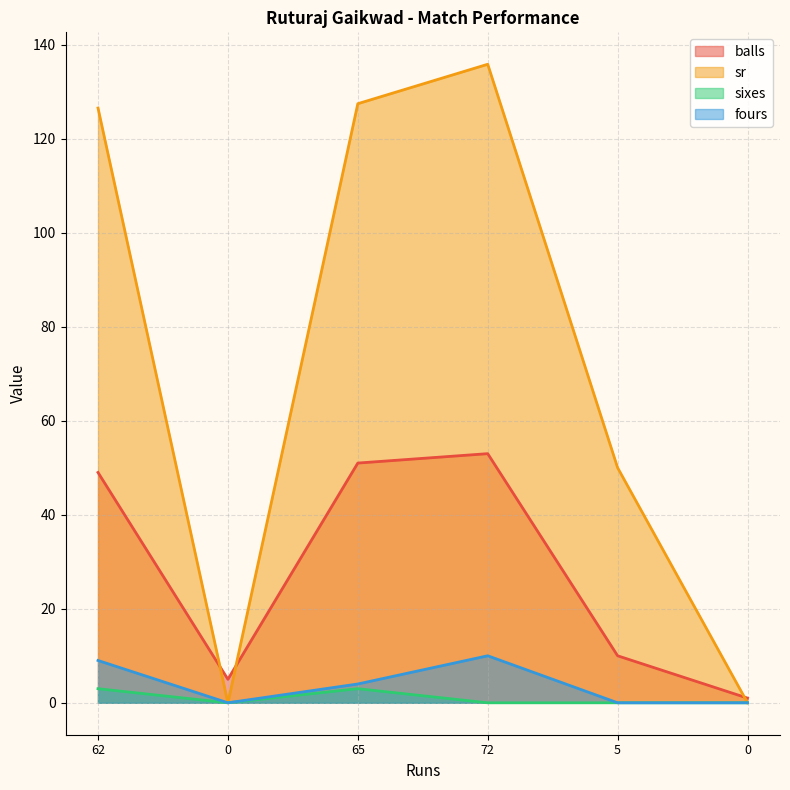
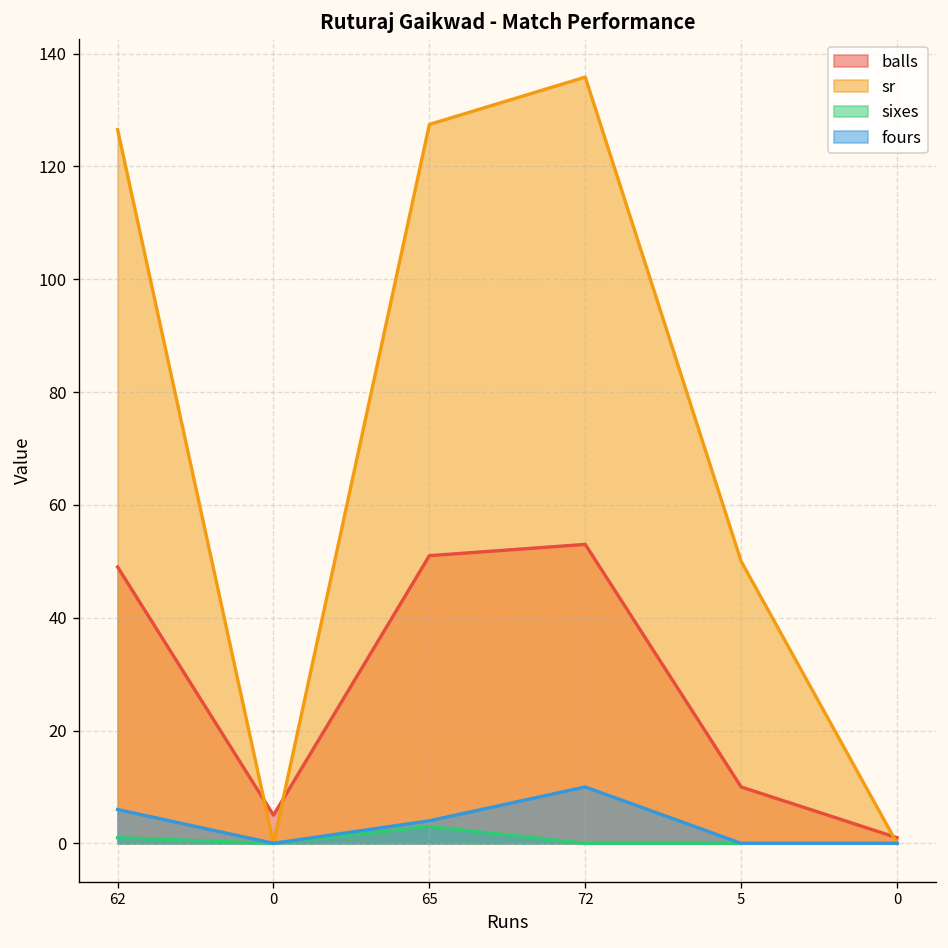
  {
    "balls": {
      "62": 49,
      "65": 51,
      "72": 53,
      "5": 10
    },
    "sr": {
      "62": 127,
      "65": 127,
      "72": 136,
      "5": 50
    },
    "sixes": {
-     "62": 3,
+     "62": 1,
      "65": 3,
      "72": 0
    },
    "fours": {
-     "62": 9,
+     "62": 6,
      "65": 4,
      "72": 10
    }
  }
